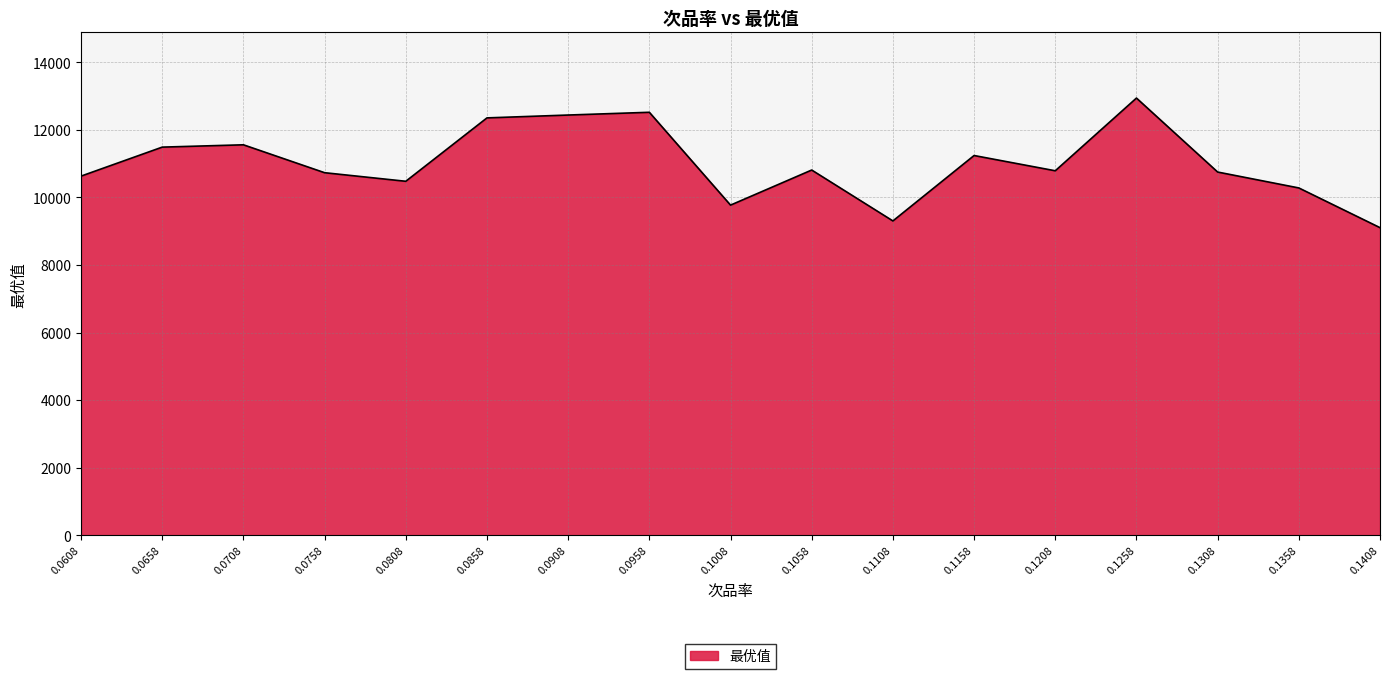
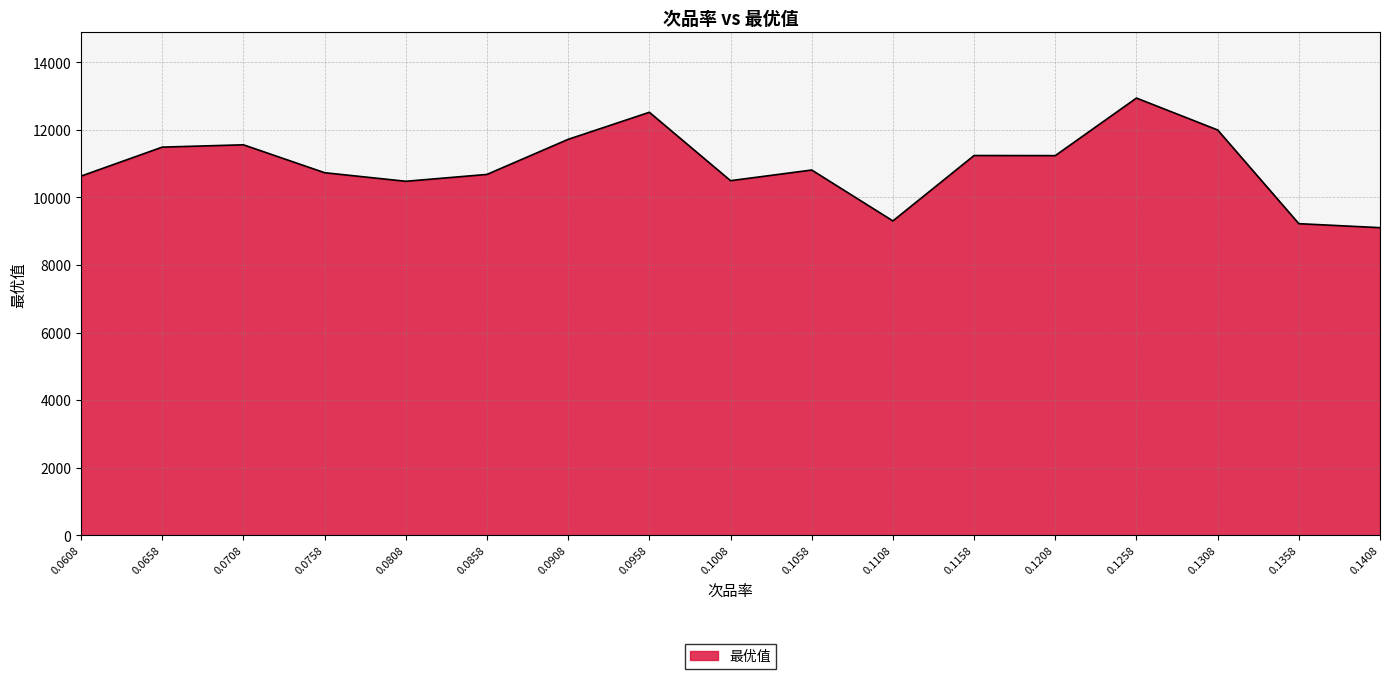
  {
    "0.0608": 10600,
    "0.0658": 11500,
    "0.0708": 11600,
    "0.0758": 10700,
    "0.0808": 10500,
-   "0.0858": 12400,
-   "0.0908": 12400,
+   "0.0858": 10700,
+   "0.0908": 11700,
    "0.0958": 12500,
-   "0.1008": 9800,
+   "0.1008": 10500,
    "0.1058": 10800,
    "0.1108": 9300,
    "0.1158": 11200,
-   "0.1208": 10800,
+   "0.1208": 11200,
    "0.1258": 12900,
-   "0.1308": 10800,
-   "0.1358": 10300,
+   "0.1308": 12000,
+   "0.1358": 9200,
    "0.1408": 9100
  }
